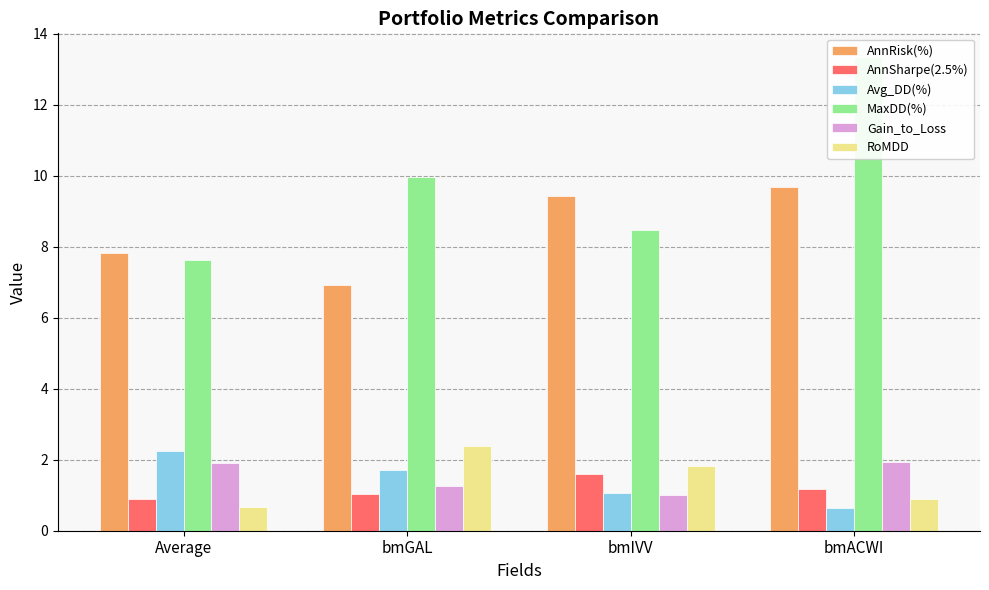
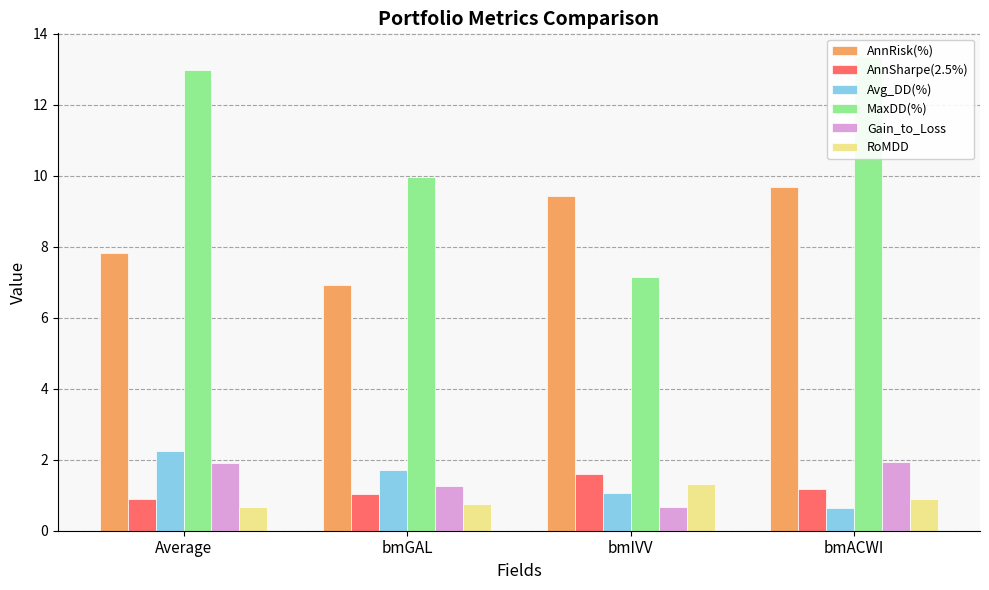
  {
    "Avg_DD(%)": {
      "Average": 2.2,
      "bmGAL": 1.7,
      "bmIVV": 1.1,
      "bmACWI": 0.6
    },
    "MaxDD(%)": {
-     "Average": 7.6,
+     "Average": 13.0,
      "bmGAL": 10.0,
-     "bmIVV": 8.5
+     "bmIVV": 7.2
    },
    "Gain_to_Loss": {
      "Average": 1.9,
      "bmGAL": 1.3,
-     "bmIVV": 1.0,
+     "bmIVV": 0.7,
      "bmACWI": 1.9
    },
    "RoMDD": {
      "Average": 0.7,
-     "bmGAL": 2.4,
-     "bmIVV": 1.8,
+     "bmGAL": 0.7,
+     "bmIVV": 1.3,
      "bmACWI": 0.9
    }
  }
